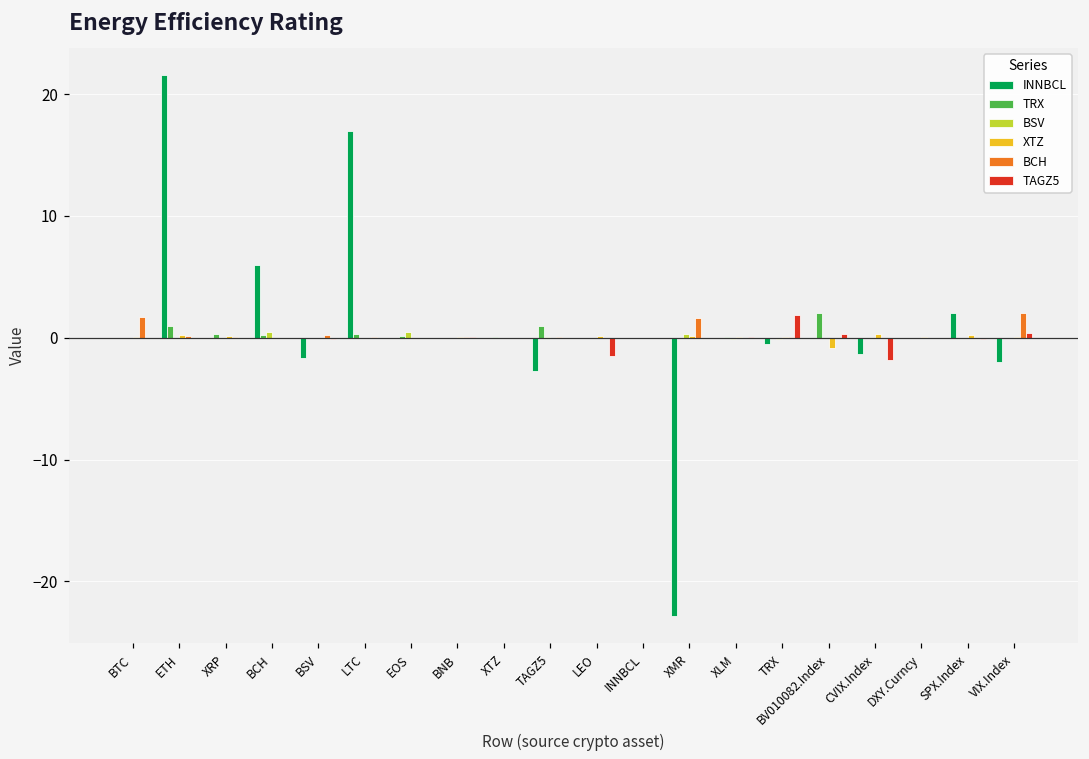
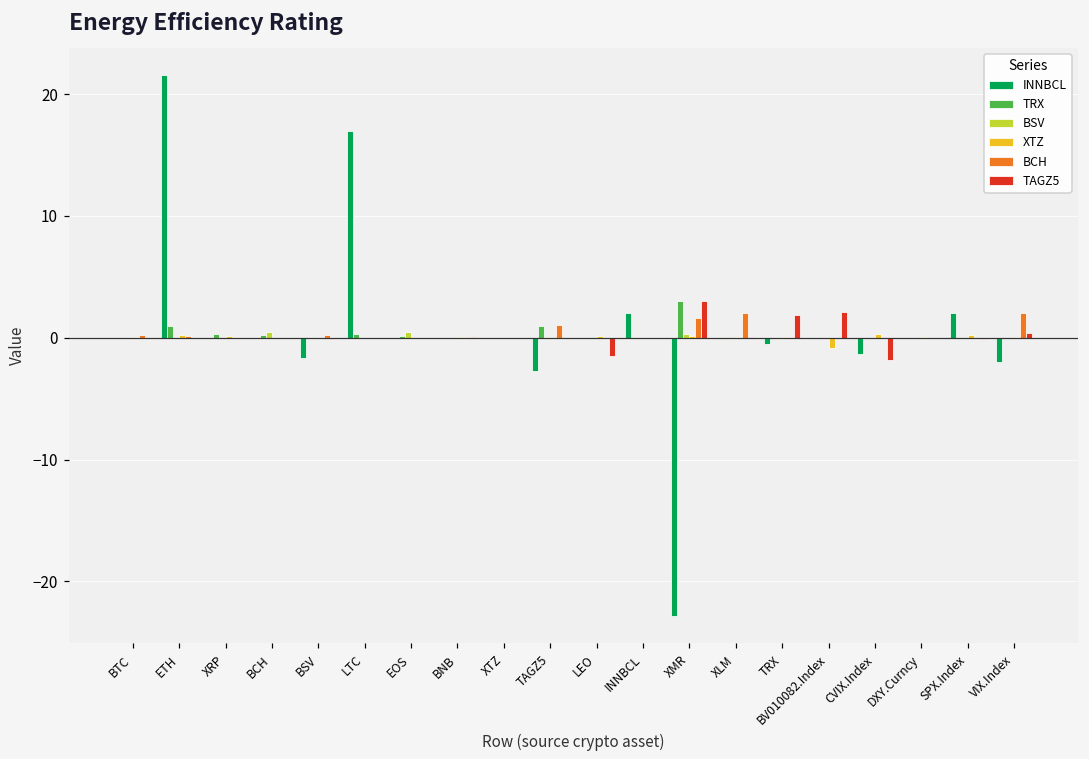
  {
    "INNBCL": {
      "BTC": 0,
      "ETH": 21.6,
      "XRP": 0,
-     "BCH": 6,
+     "BCH": 0,
      "BSV": -1.7,
      "LTC": 17,
      "EOS": 0,
      "BNB": 0,
      "XTZ": 0,
      "TAGZ5": -2.8,
      "LEO": 0,
-     "INNBCL": 0,
+     "INNBCL": 2,
      "XMR": -23,
      "XLM": 0,
      "TRX": -0.5,
      "BV010082.Index": 0,
      "CVIX.Index": -1.4,
      "DXY.Curncy": 0,
      "SPX.Index": 2,
      "VIX.Index": -2
    },
    "TRX": {
      "BTC": 0,
      "ETH": 1,
      "XRP": 0.3,
      "LTC": 0.3,
      "BNB": 0,
      "TAGZ5": 1,
      "LEO": 0,
      "INNBCL": 0,
-     "XMR": 0,
+     "XMR": 3,
      "TRX": 0,
-     "BV010082.Index": 2,
+     "BV010082.Index": 0,
      "DXY.Curncy": 0,
      "SPX.Index": 0
    },
    "BCH": {
-     "BTC": 1.7,
+     "BTC": 0.2,
      "BCH": 0.0,
      "EOS": 0.0,
      "XTZ": 0.0,
-     "TAGZ5": 0.0,
+     "TAGZ5": 1.1,
      "LEO": 0.0,
      "XMR": 1.6,
-     "XLM": 0,
+     "XLM": 2,
      "BV010082.Index": 0.0,
      "CVIX.Index": 0.0,
      "DXY.Curncy": 0.0,
      "SPX.Index": 0.0,
      "VIX.Index": 2.0
    },
    "TAGZ5": {
      "BTC": 0.0,
      "ETH": 0.0,
      "XRP": 0.0,
      "BCH": 0.0,
      "LTC": 0.0,
      "EOS": 0.0,
      "XTZ": 0.0,
      "TAGZ5": 0.0,
      "LEO": -1.5,
-     "XMR": 0,
+     "XMR": 3,
      "TRX": 1.8,
-     "BV010082.Index": 0.3,
+     "BV010082.Index": 2.1,
      "CVIX.Index": -1.8,
      "VIX.Index": 0.4
    }
  }
